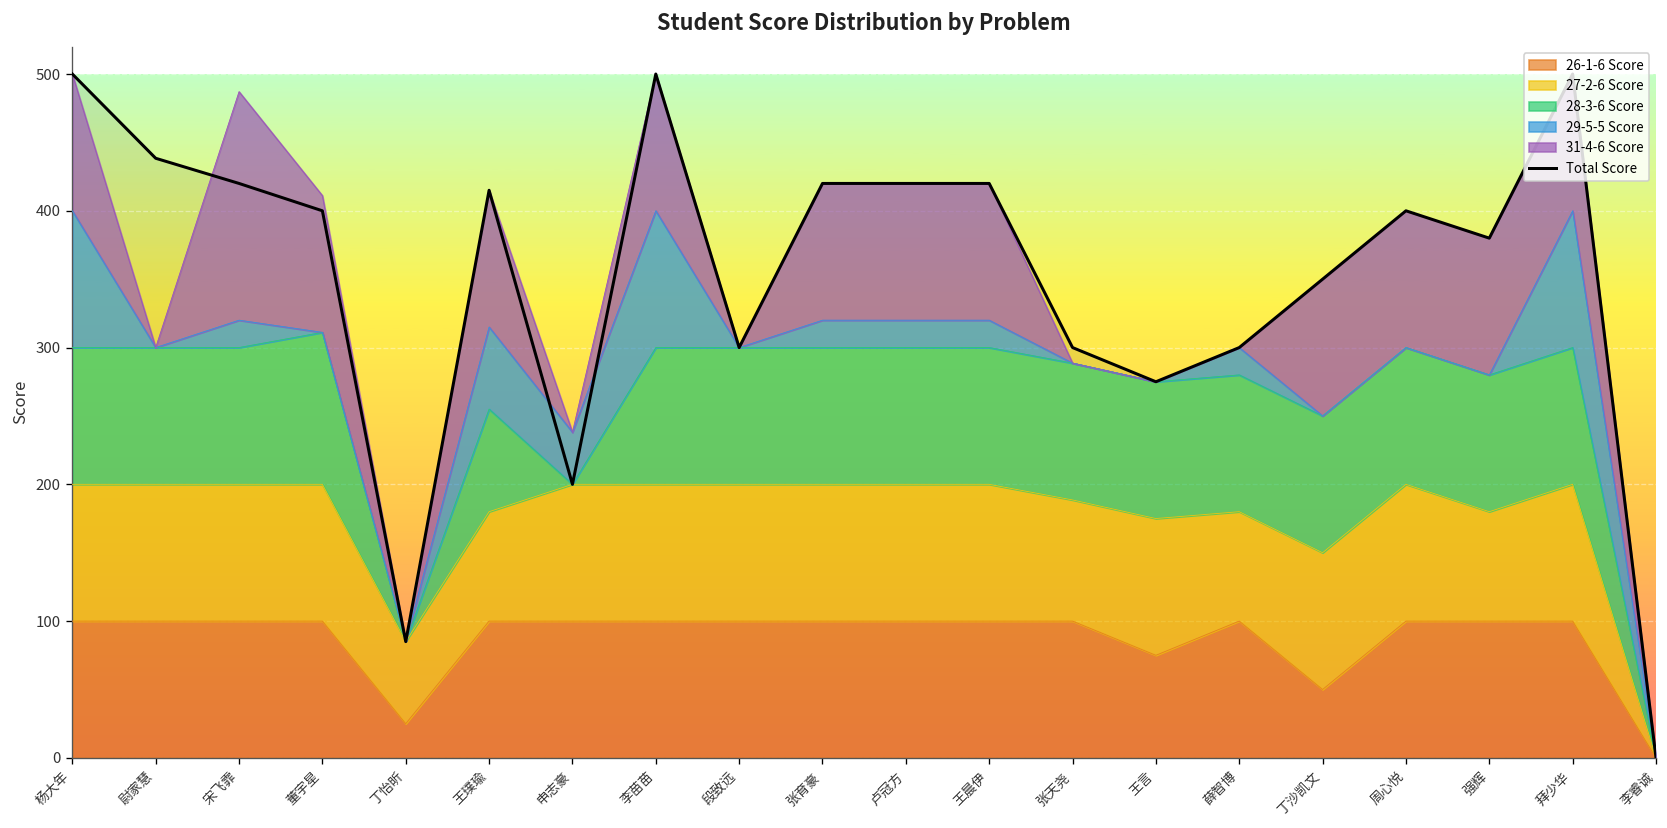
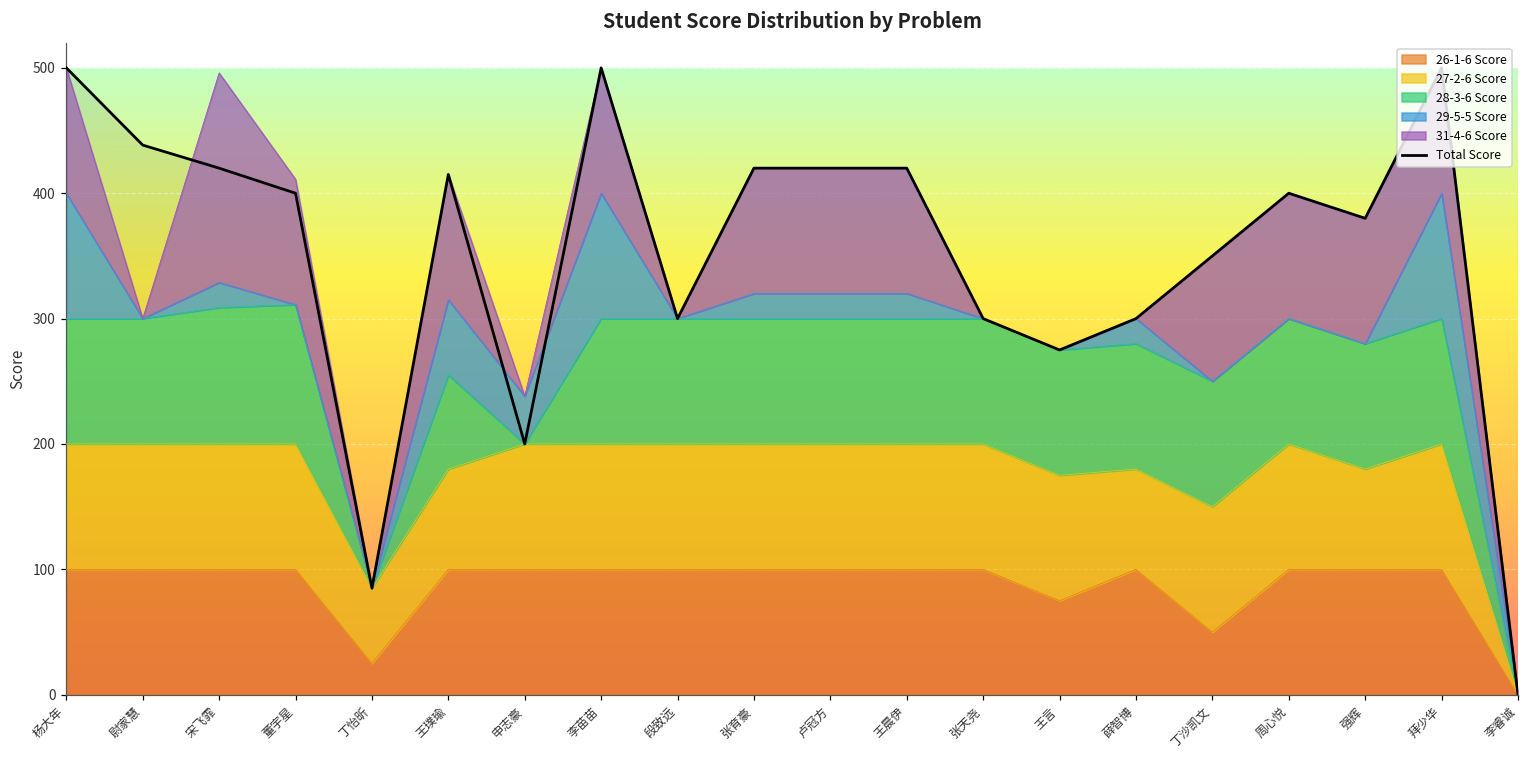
  {
    "26-1-6 Score": {
      "杨大年": 100,
      "尉家慧": 100,
      "宋飞霏": 100,
      "董宇星": 100,
      "丁怡昕": 25,
      "王璞瑜": 100,
      "申志豪": 100,
      "李苗苗": 100,
      "段致远": 100,
      "张育豪": 100,
      "卢冠方": 100,
      "王晨伊": 100,
      "张天尧": 100,
      "王言": 75,
      "薛智博": 100,
      "丁沙凯文": 50,
      "周心悦": 100,
      "强辉": 100,
      "拜少华": 100
    },
    "27-2-6 Score": {
      "杨大年": 100,
      "尉家慧": 100,
      "宋飞霏": 100,
      "董宇星": 100,
      "王璞瑜": 80,
      "李苗苗": 100,
      "段致远": 100,
      "张育豪": 100,
      "卢冠方": 100,
      "王晨伊": 100,
-     "张天尧": 89,
+     "张天尧": 100,
      "王言": 100,
      "薛智博": 80,
      "丁沙凯文": 100,
      "周心悦": 100,
      "强辉": 80,
      "拜少华": 100
    },
    "28-3-6 Score": {
      "杨大年": 100,
-     "宋飞霏": 100,
+     "宋飞霏": 109,
      "王璞瑜": 75,
      "李苗苗": 100,
      "张育豪": 100,
      "卢冠方": 100,
      "王晨伊": 100,
      "薛智博": 100,
      "拜少华": 100
    },
    "29-5-5 Score": {
      "杨大年": 100,
      "宋飞霏": 20,
      "王璞瑜": 60,
      "李苗苗": 100,
      "张育豪": 20,
      "卢冠方": 20,
      "王晨伊": 20,
      "拜少华": 100
    },
    "31-4-6 Score": {
      "宋飞霏": 167,
      "董宇星": 100
    },
    "Total Score": {
      "尉家慧": 438,
      "宋飞霏": 420,
      "董宇星": 400
    }
  }
